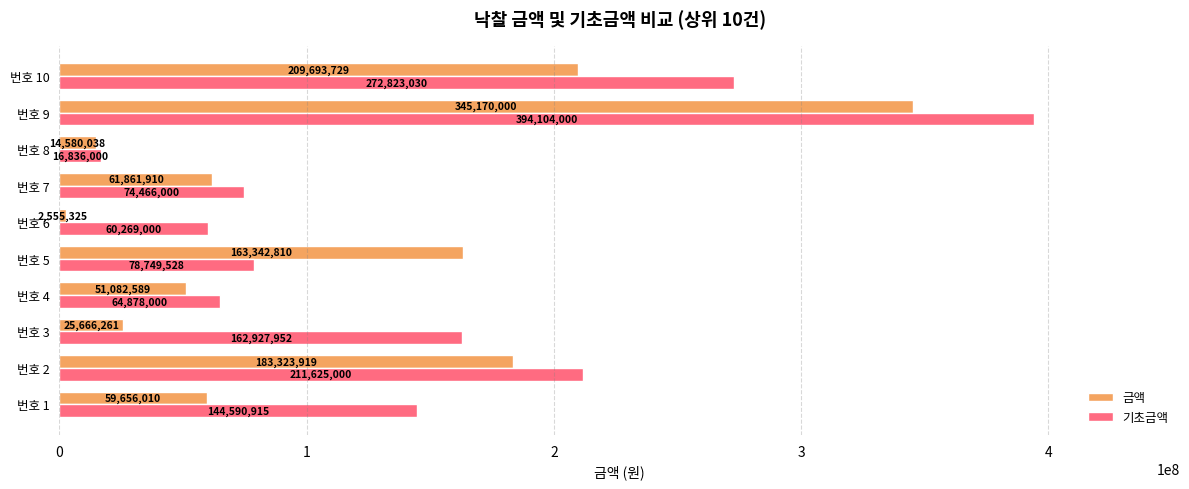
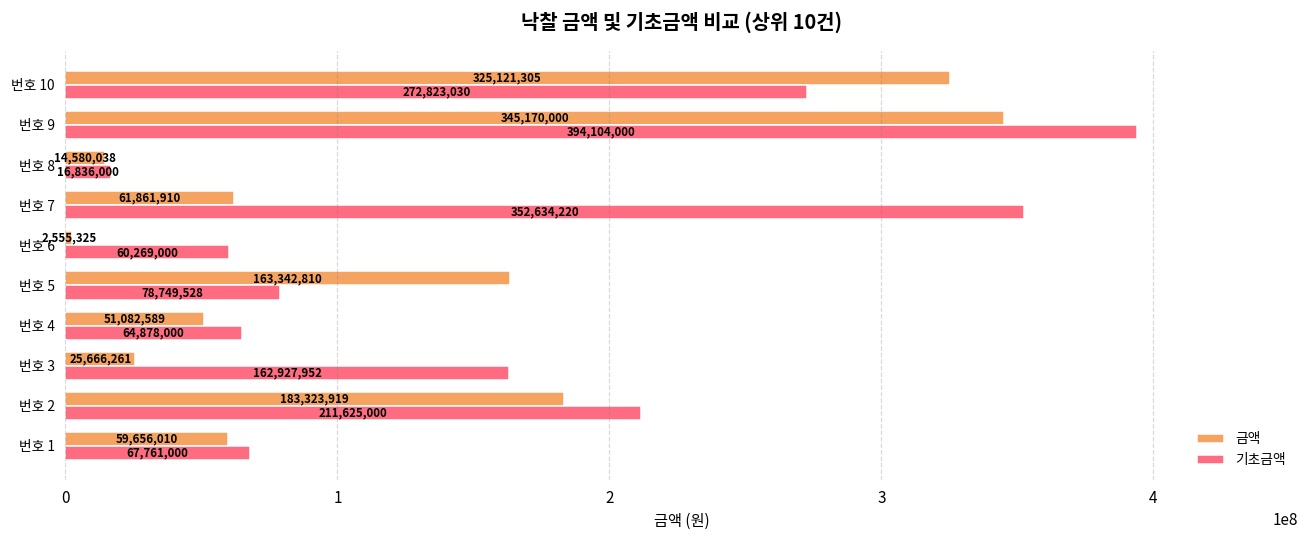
  {
    "금액": {
-     "번호 10": "209,693,729",
+     "번호 10": "325,121,305",
      "번호 9": "345,170,000",
      "번호 8": "14,580,038",
      "번호 7": "61,861,910",
      "번호 6": "2,555,325",
      "번호 5": "163,342,810",
      "번호 4": "51,082,589",
      "번호 3": "25,666,261",
      "번호 2": "183,323,919",
      "번호 1": "59,656,010"
    },
    "기초금액": {
      "번호 10": "272,823,030",
      "번호 9": "394,104,000",
      "번호 8": "16,836,000",
-     "번호 7": "74,466,000",
+     "번호 7": "352,634,220",
      "번호 6": "60,269,000",
      "번호 5": "78,749,528",
      "번호 4": "64,878,000",
      "번호 3": "162,927,952",
      "번호 2": "211,625,000",
-     "번호 1": "144,590,915"
+     "번호 1": "67,761,000"
    }
  }
